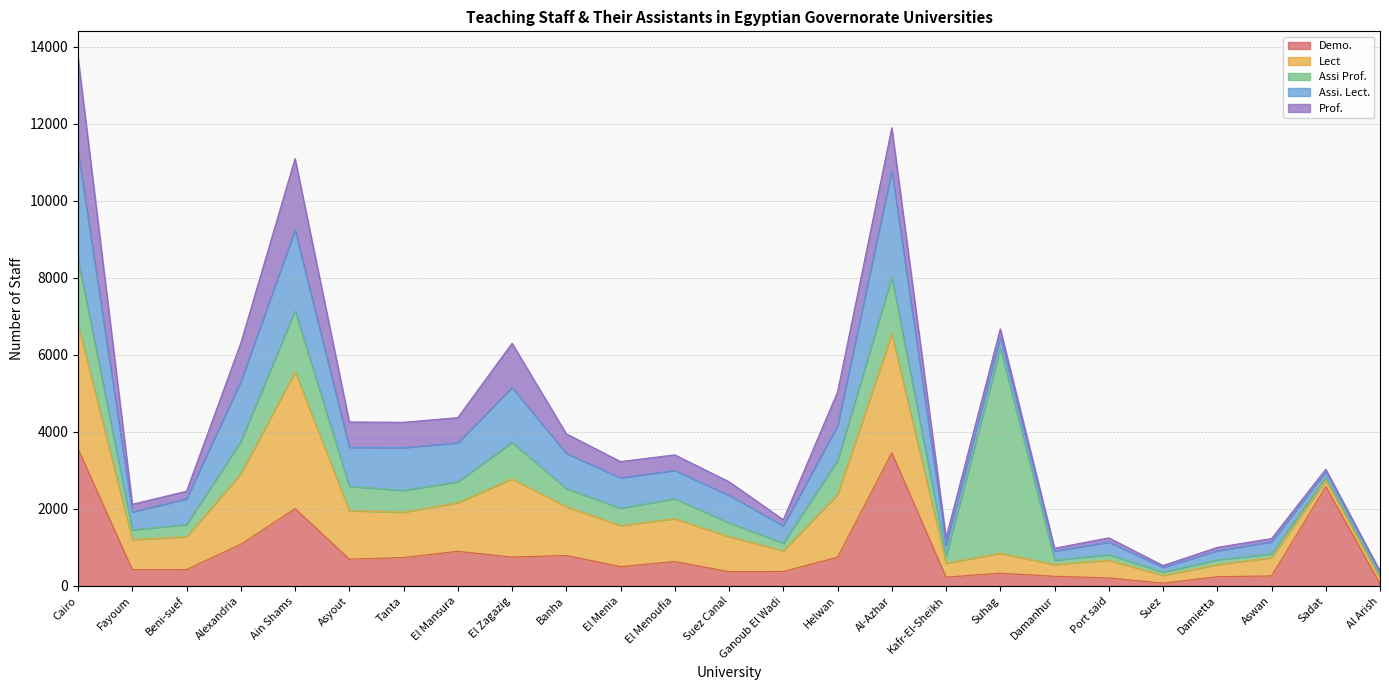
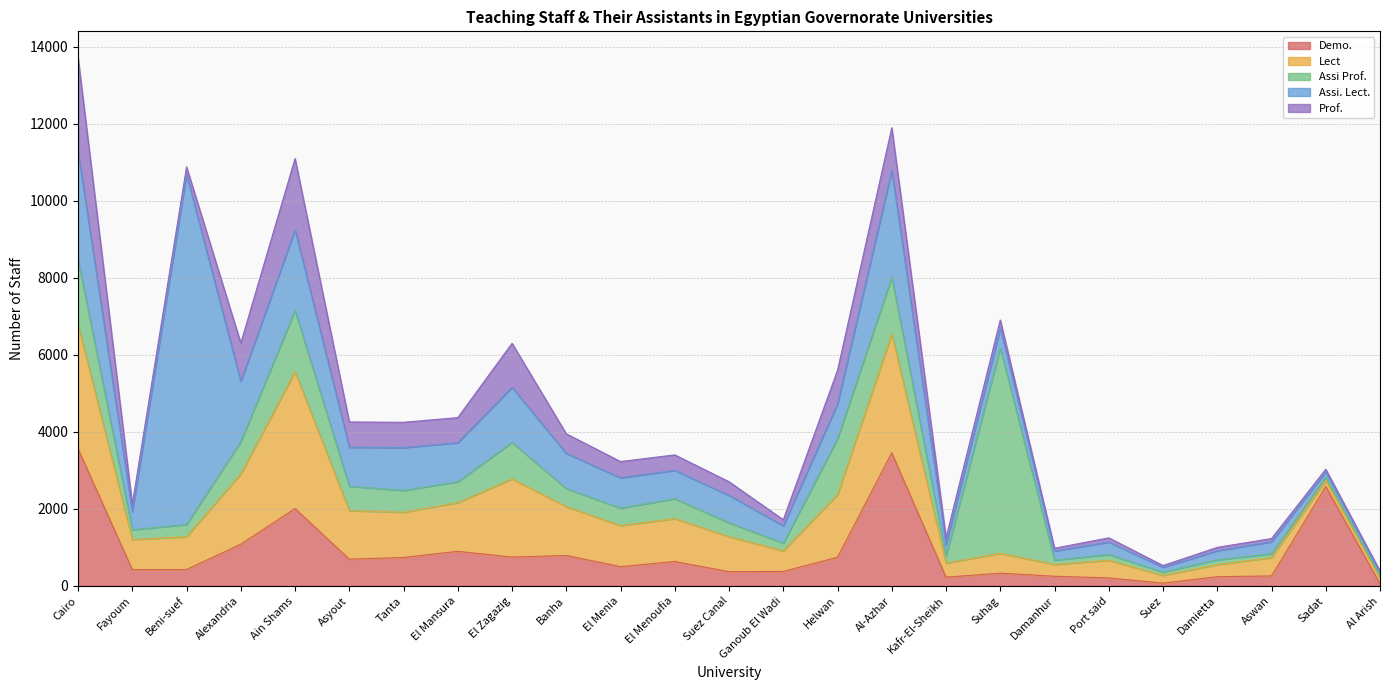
  {
    "Demo.": {
      "Cairo": 3600,
      "Fayoum": 400,
      "Beni-suef": 400,
      "Alexandria": 1100,
      "Ain Shams": 2000,
      "Asyout": 700,
      "Tanta": 700,
      "El Mansura": 900,
      "El Zagazig": 700,
      "Banha": 800,
      "El Menia": 500,
      "El Menoufia": 600,
      "Suez Canal": 400,
      "Ganoub El Wadi": 400,
      "Helwan": 700,
      "Al-Azhar": 3500,
      "Kafr-El-Sheikh": 200,
      "Suhag": 300,
      "Damanhur": 300,
      "Port said": 200,
      "Suez": 100,
      "Damietta": 200,
      "Aswan": 300,
      "Sadat": 2600,
      "Al Arish": 100
    },
    "Lect": {
      "Cairo": 3200,
      "Fayoum": 800,
      "Beni-suef": 900,
      "Alexandria": 1800,
      "Ain Shams": 3600,
      "Asyout": 1300,
      "Tanta": 1200,
      "El Mansura": 1300,
      "El Zagazig": 2000,
      "Banha": 1300,
      "El Menia": 1100,
      "El Menoufia": 1100,
      "Suez Canal": 900,
      "Ganoub El Wadi": 500,
      "Helwan": 1600,
      "Al-Azhar": 3100,
      "Kafr-El-Sheikh": 400,
      "Suhag": 500,
      "Damanhur": 300,
      "Port said": 500,
      "Suez": 200,
      "Damietta": 300,
      "Aswan": 500,
      "Sadat": 200
    },
    "Assi Prof.": {
      "Cairo": 1700,
      "Fayoum": 300,
      "Beni-suef": 300,
      "Alexandria": 800,
      "Ain Shams": 1600,
      "Asyout": 600,
      "Tanta": 600,
      "El Mansura": 500,
      "El Zagazig": 900,
      "Banha": 500,
      "El Menia": 500,
      "El Menoufia": 500,
      "Suez Canal": 400,
      "Ganoub El Wadi": 200,
-     "Helwan": 900,
+     "Helwan": 1400,
      "Al-Azhar": 1500,
      "Kafr-El-Sheikh": 200,
      "Suhag": 5300,
      "Damanhur": 100,
      "Port said": 100,
      "Suez": 100,
      "Damietta": 100,
      "Aswan": 100,
      "Sadat": 100
    },
    "Assi. Lect.": {
      "Cairo": 2800,
      "Fayoum": 500,
-     "Beni-suef": 700,
+     "Beni-suef": 9100,
      "Alexandria": 1600,
      "Ain Shams": 2100,
      "Asyout": 1000,
      "Tanta": 1100,
      "El Mansura": 1000,
      "El Zagazig": 1400,
      "Banha": 900,
      "El Menia": 800,
      "El Menoufia": 700,
      "Suez Canal": 700,
      "Ganoub El Wadi": 500,
      "Helwan": 900,
      "Al-Azhar": 2800,
      "Kafr-El-Sheikh": 300,
-     "Suhag": 300,
+     "Suhag": 500,
      "Damanhur": 200,
      "Port said": 300,
      "Damietta": 200,
      "Aswan": 300,
      "Sadat": 100
    },
    "Prof.": {
      "Cairo": 2400,
      "Fayoum": 200,
      "Beni-suef": 200,
      "Alexandria": 1000,
      "Ain Shams": 1900,
      "Asyout": 700,
      "Tanta": 700,
      "El Mansura": 700,
      "El Zagazig": 1100,
      "Banha": 500,
      "El Menia": 400,
      "El Menoufia": 400,
      "Suez Canal": 400,
      "Ganoub El Wadi": 200,
      "Helwan": 900,
      "Al-Azhar": 1100,
      "Kafr-El-Sheikh": 200,
      "Suhag": 200,
      "Damanhur": 100,
      "Port said": 100,
      "Damietta": 100,
      "Aswan": 100,
      "Sadat": 100
    }
  }
